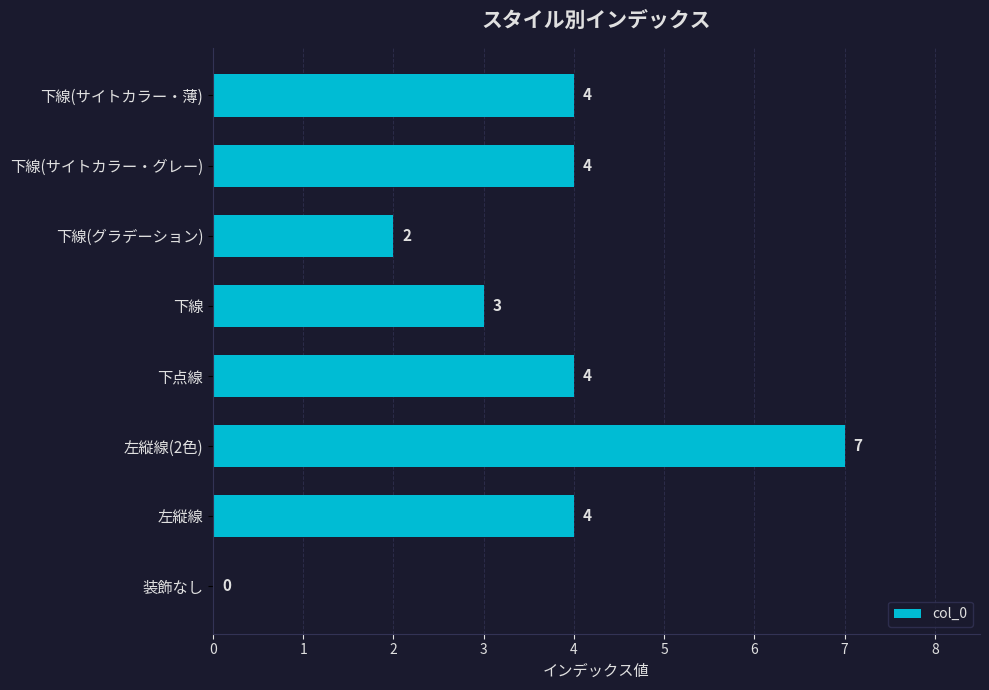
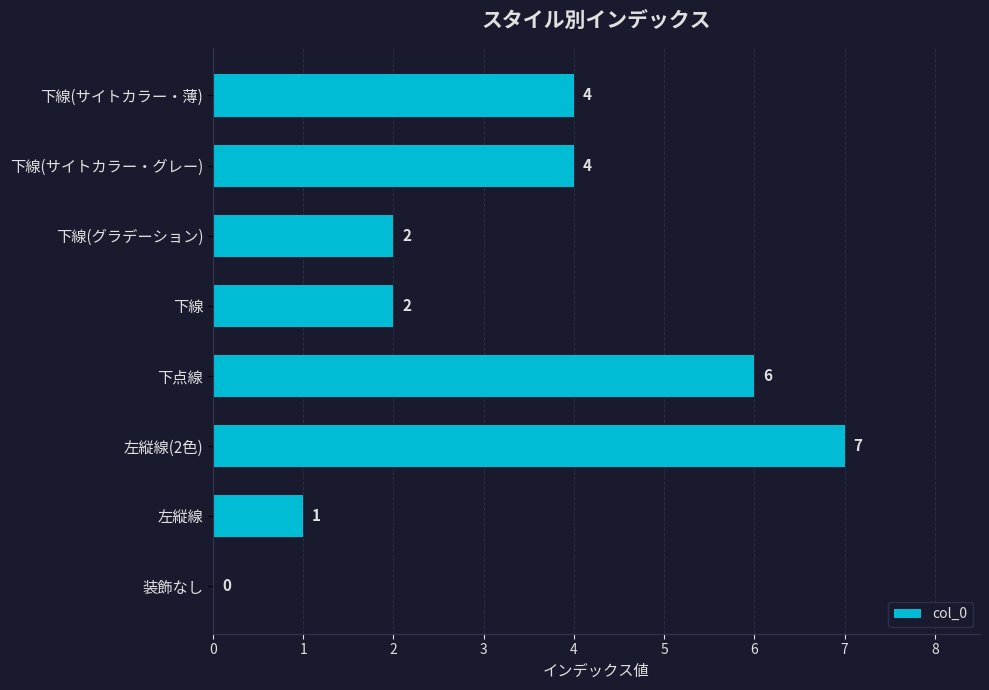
  {
    "下線(サイトカラー・薄)": 4,
    "下線(サイトカラー・グレー)": 4,
    "下線(グラデーション)": 2,
-   "下線": 3,
-   "下点線": 4,
+   "下線": 2,
+   "下点線": 6,
    "左縦線(2色)": 7,
-   "左縦線": 4,
+   "左縦線": 1,
    "装飾なし": 0
  }
